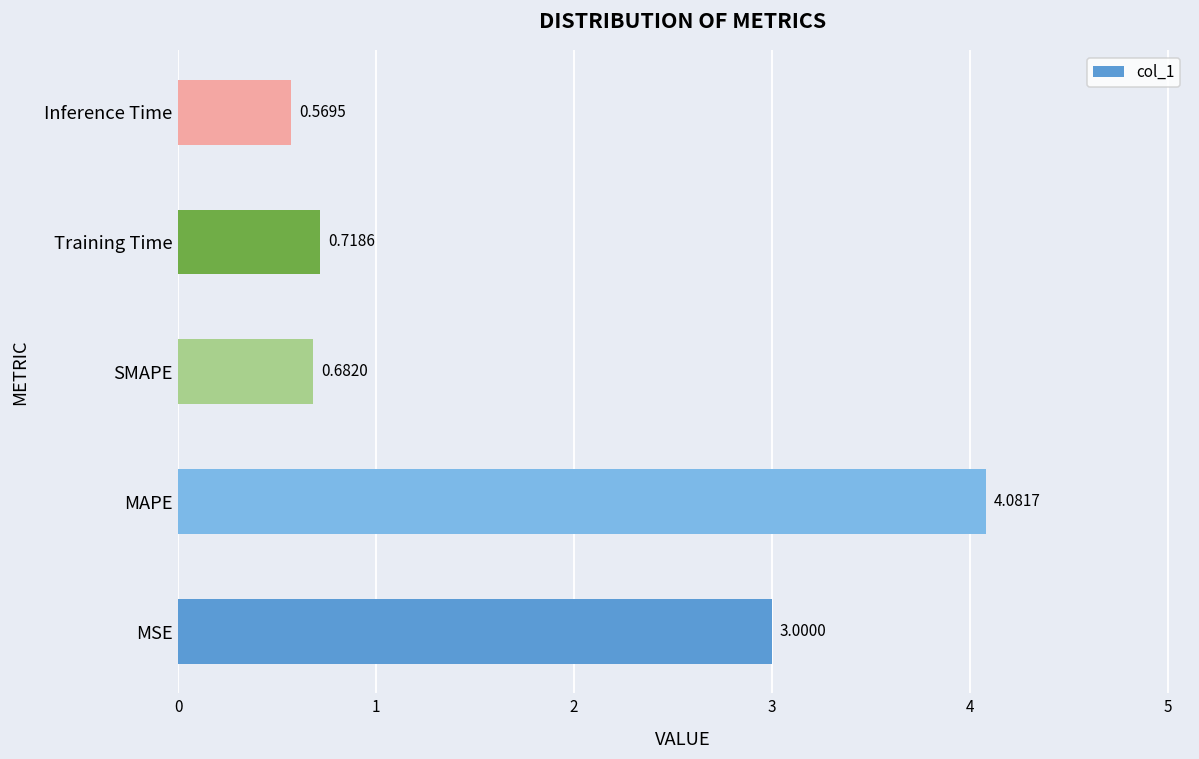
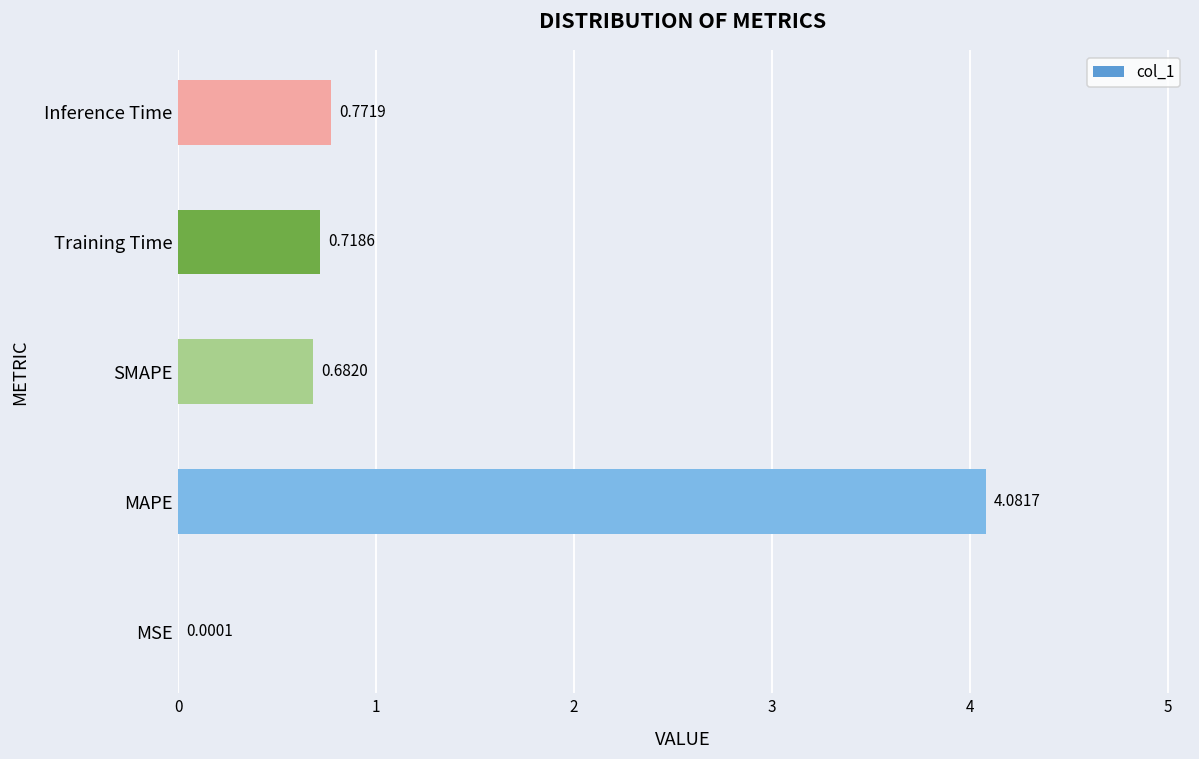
  {
-   "Inference Time": 0.5695,
+   "Inference Time": 0.7719,
    "Training Time": 0.7186,
    "SMAPE": 0.6820,
    "MAPE": 4.0817,
-   "MSE": 3.0000
+   "MSE": 0.0001
  }
